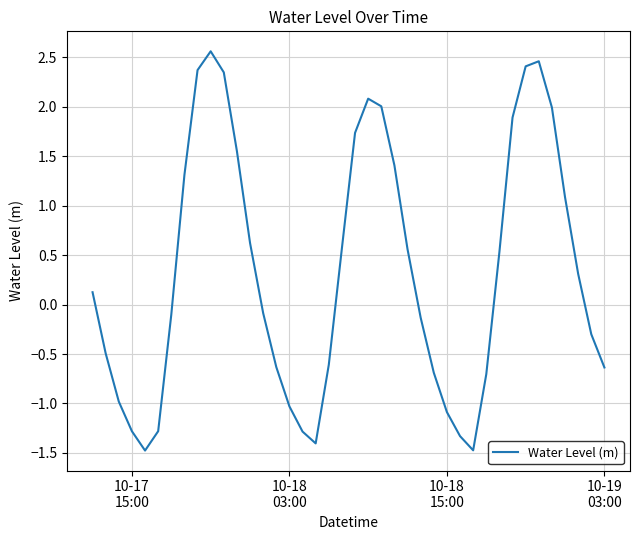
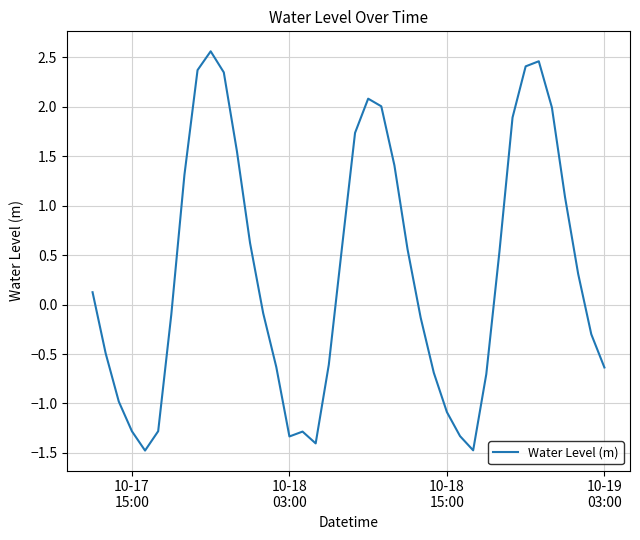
  {
    "10-17 15:00": -1.3,
-   "10-18 03:00": -1.0,
+   "10-18 03:00": -1.3,
    "10-18 15:00": -1.1,
    "10-19 03:00": -0.6
  }
